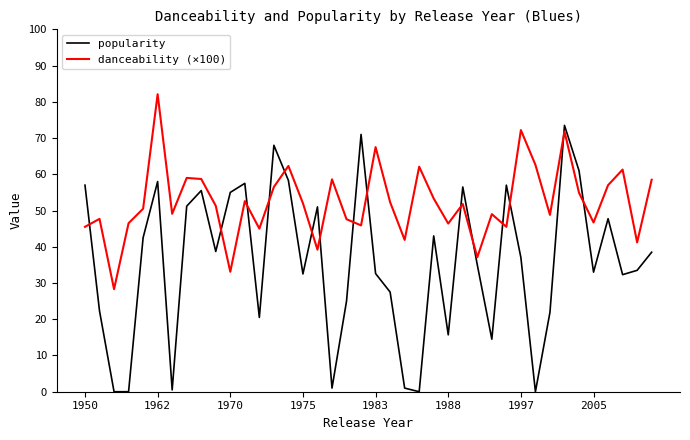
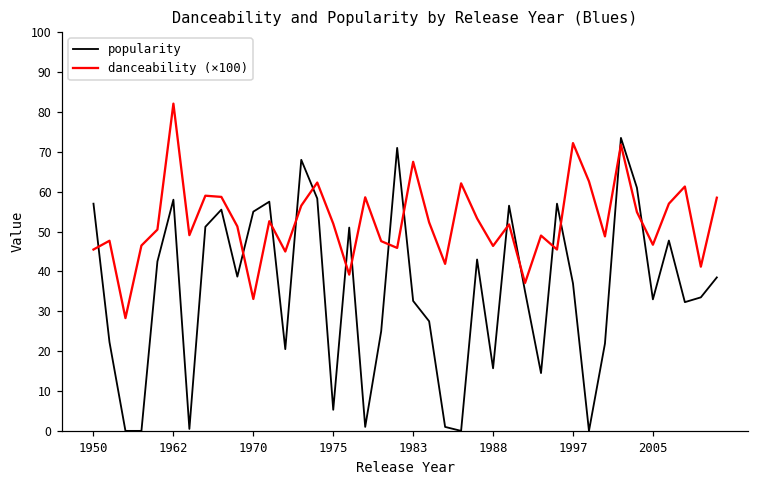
  {
    "popularity": {
      "1950": 57,
      "1962": 58,
      "1970": 55,
-     "1975": 33,
+     "1975": 5,
      "1983": 33,
      "1988": 16,
      "1997": 37,
      "2005": 33
    },
    "danceability (×100)": {
      "1950": 46,
      "1962": 82,
      "1970": 33,
      "1975": 52,
      "1983": 68,
      "1988": 46,
      "1997": 72,
      "2005": 47
    }
  }
